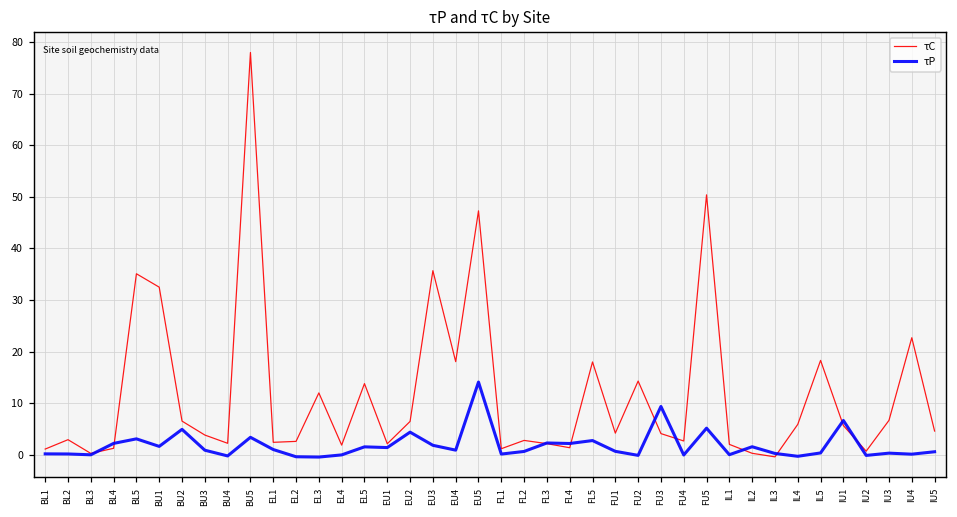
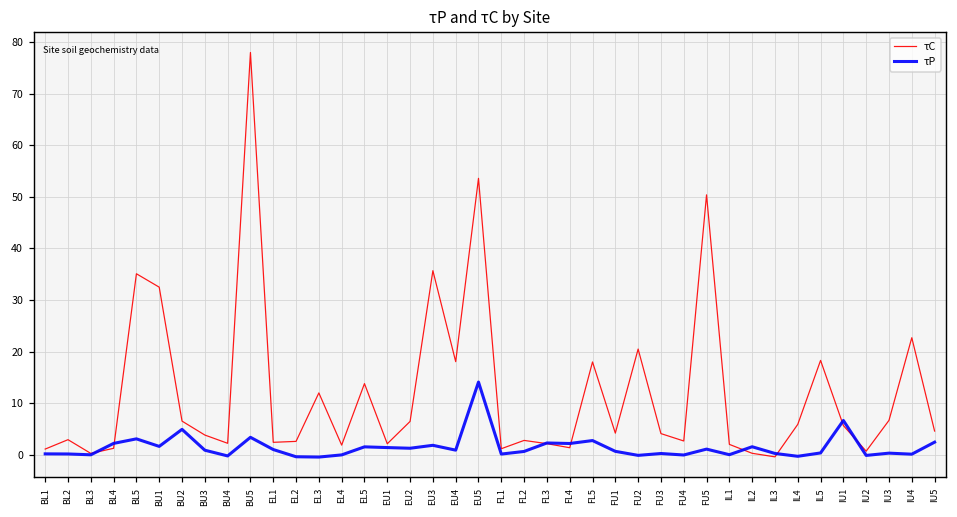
  {
    "τC": {
      "BL1": 1,
      "BL2": 3,
      "BL4": 1,
      "BL5": 35,
      "BU1": 33,
      "BU2": 7,
      "BU3": 4,
      "BU4": 2,
      "BU5": 78,
      "EL1": 2,
      "EL2": 3,
      "EL3": 12,
      "EL4": 2,
      "EL5": 14,
      "EU1": 2,
      "EU2": 6,
      "EU3": 36,
      "EU4": 18,
-     "EU5": 47,
+     "EU5": 54,
      "FL1": 1,
      "FL2": 3,
      "FL4": 1,
      "FL5": 18,
      "FU1": 4,
-     "FU2": 14,
+     "FU2": 21,
      "FU3": 4,
      "FU4": 3,
      "FU5": 50,
      "IL1": 2,
      "IL2": 0,
      "IL3": 0,
      "IL4": 6,
      "IL5": 18,
      "IU1": 6,
      "IU2": 1,
      "IU3": 7,
      "IU4": 23,
      "IU5": 5
    },
    "τP": {
      "BL1": 0,
      "BL2": 0,
      "BL4": 2,
      "BL5": 3,
      "BU1": 2,
      "BU2": 5,
      "BU3": 1,
      "BU4": 0,
      "BU5": 3,
      "EL1": 1,
      "EL2": 0,
      "EL3": 0,
      "EL4": 0,
      "EL5": 2,
      "EU1": 1,
-     "EU2": 4,
+     "EU2": 1,
      "EU3": 2,
      "EU4": 1,
      "EU5": 14,
      "FL1": 0,
      "FL2": 1,
      "FL4": 2,
      "FL5": 3,
      "FU1": 1,
      "FU2": 0,
-     "FU3": 9,
+     "FU3": 0,
      "FU4": 0,
-     "FU5": 5,
+     "FU5": 1,
      "IL1": 0,
      "IL2": 2,
      "IL3": 0,
      "IL4": 0,
      "IL5": 0,
      "IU1": 7,
      "IU2": 0,
      "IU3": 0,
      "IU4": 0,
-     "IU5": 1
+     "IU5": 2
    }
  }
